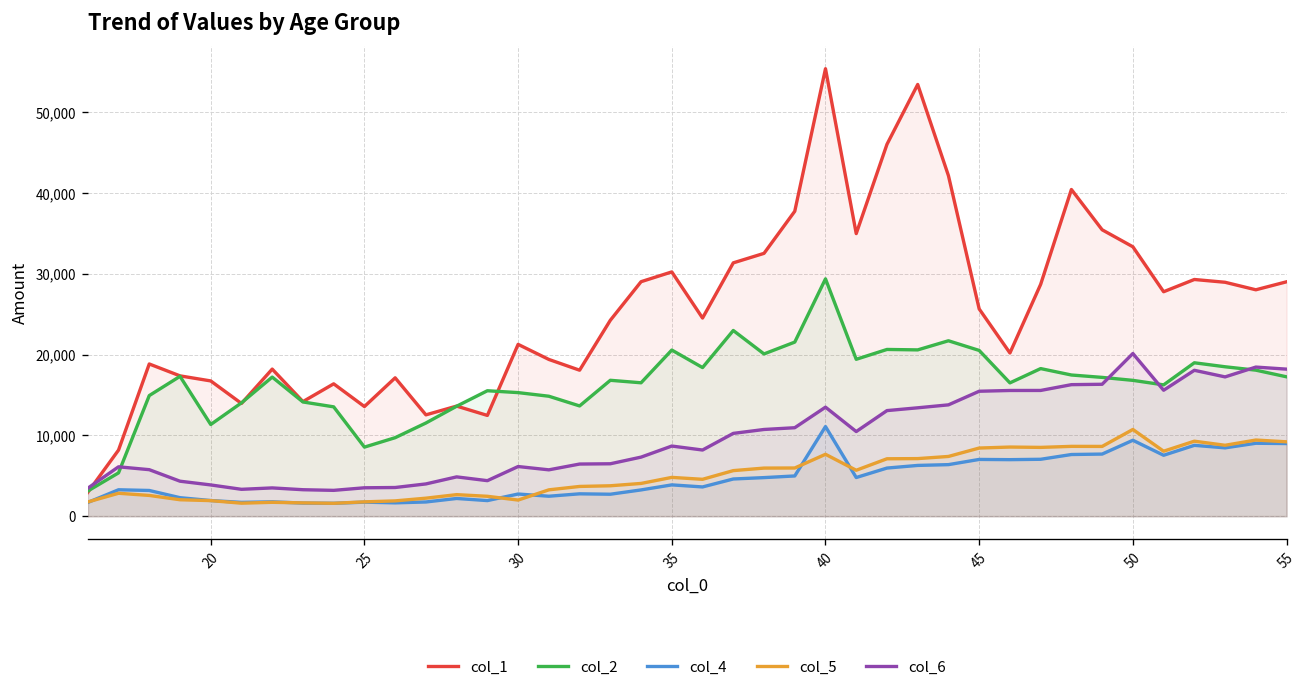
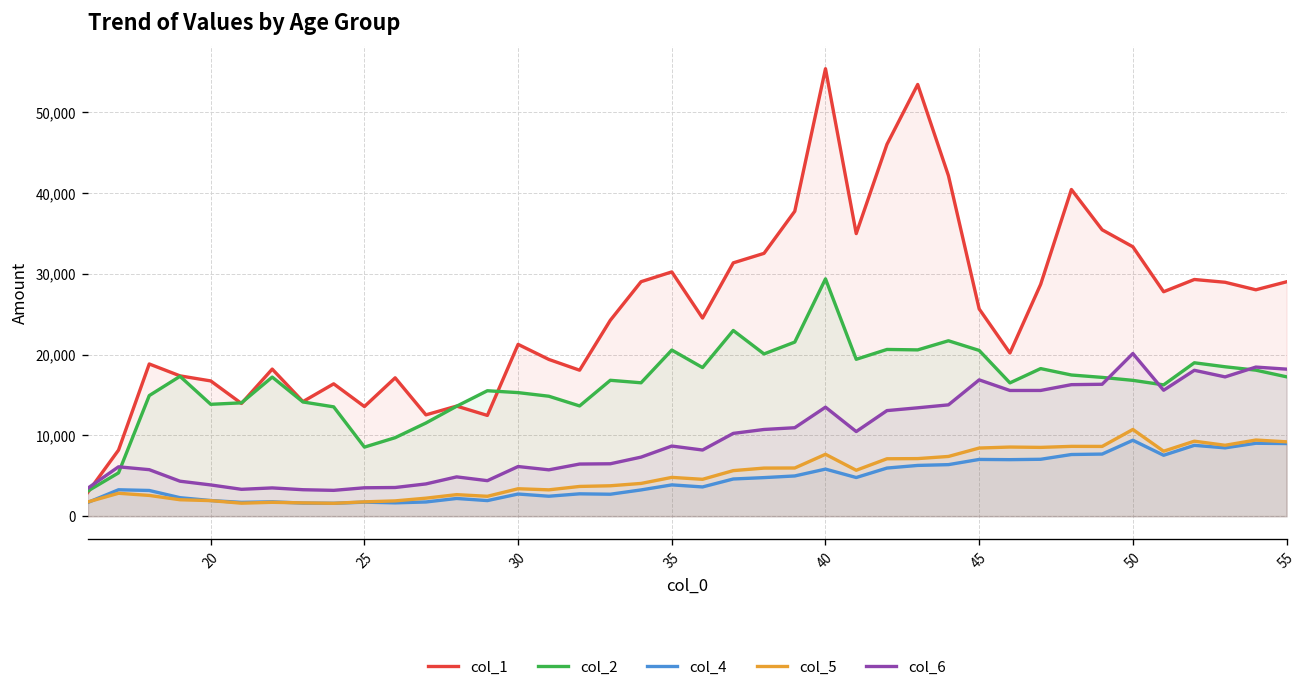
  {
    "col_1": {
      "20": "17,000",
      "25": "14,000",
      "30": "21,000",
      "35": "30,000",
      "40": "55,000",
      "45": "26,000",
      "50": "33,000",
      "55": "29,000"
    },
    "col_2": {
-     "20": "11,000",
+     "20": "14,000",
      "25": "9,000",
      "30": "15,000",
      "35": "21,000",
      "40": "29,000",
      "45": "21,000",
      "50": "17,000",
      "55": "17,000"
    },
    "col_4": {
      "30": "3,000",
      "35": "4,000",
-     "40": "11,000",
+     "40": "6,000",
      "45": "7,000",
      "50": "9,000"
    },
    "col_5": {
-     "30": "2,000",
+     "30": "3,000",
      "35": "5,000",
      "40": "8,000",
      "45": "8,000",
      "50": "11,000"
    },
    "col_6": {
      "20": "4,000",
      "25": "4,000",
      "30": "6,000",
      "35": "9,000",
      "40": "13,000",
-     "45": "15,000",
+     "45": "17,000",
      "50": "20,000",
      "55": "18,000"
    }
  }
